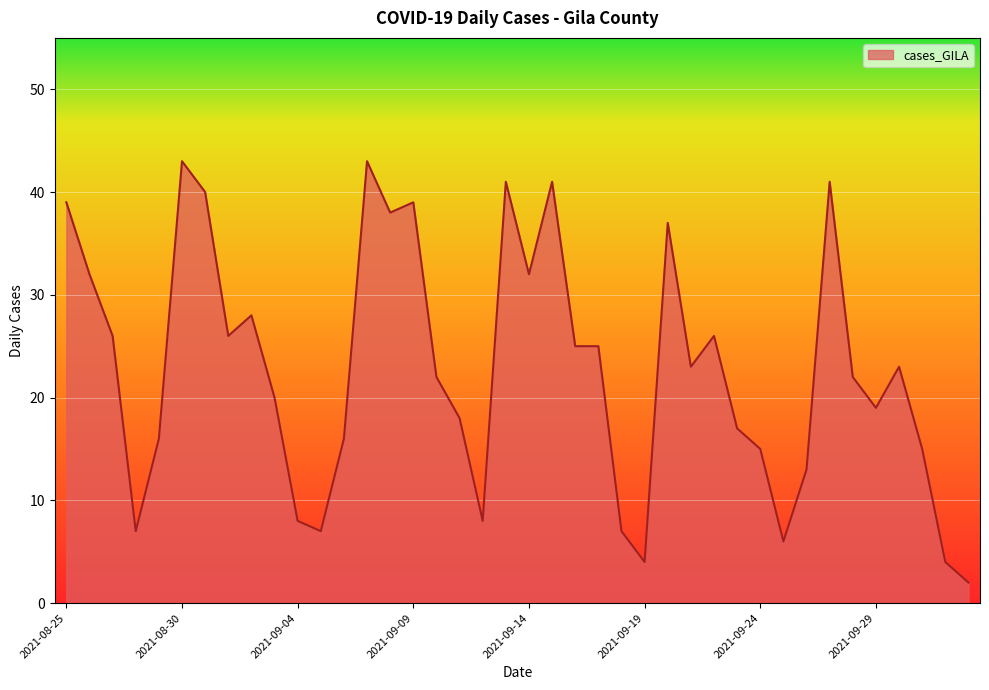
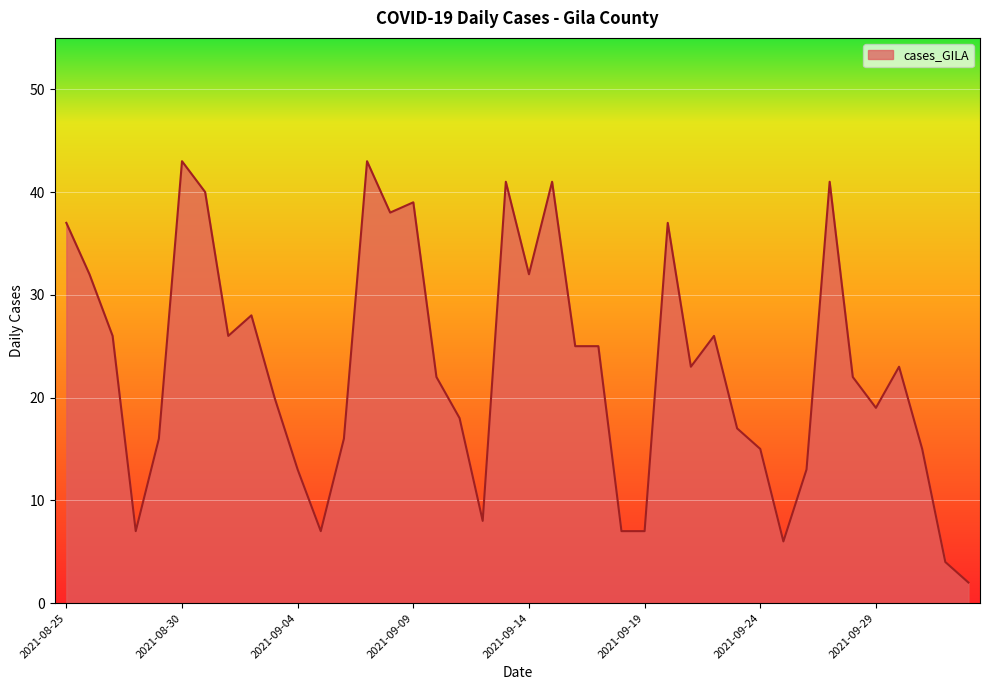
  {
-   "2021-08-25": 39,
+   "2021-08-25": 37,
    "2021-08-30": 43,
-   "2021-09-04": 8,
+   "2021-09-04": 13,
    "2021-09-09": 39,
    "2021-09-14": 32,
-   "2021-09-19": 4,
+   "2021-09-19": 7,
    "2021-09-24": 15,
    "2021-09-29": 19
  }
